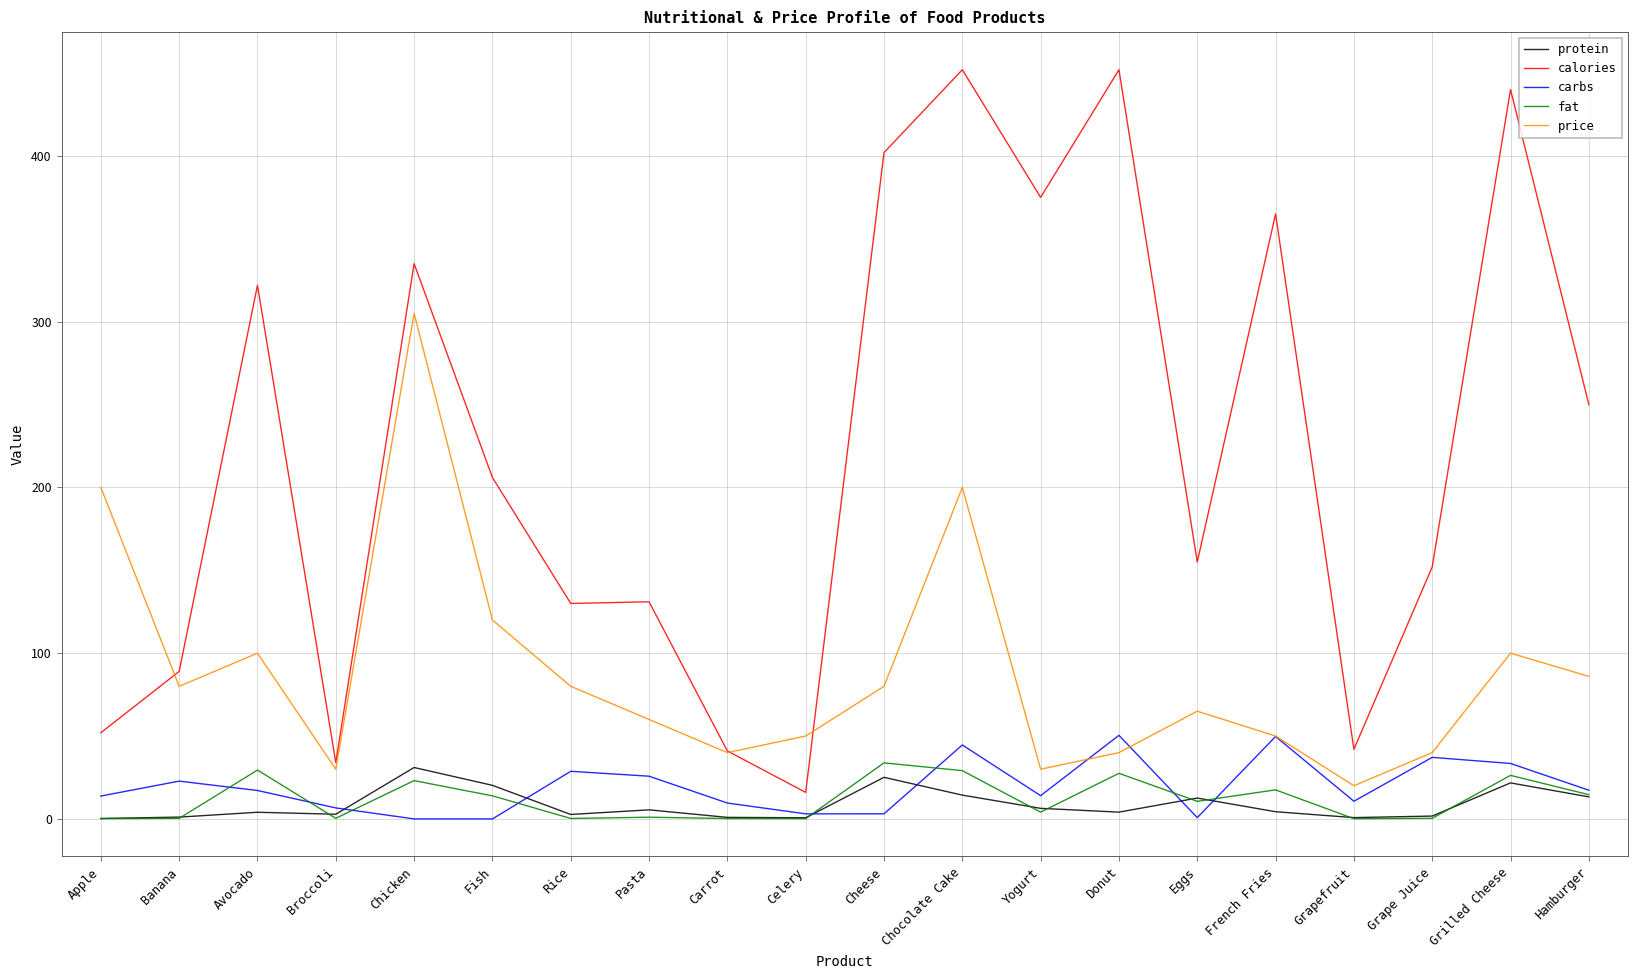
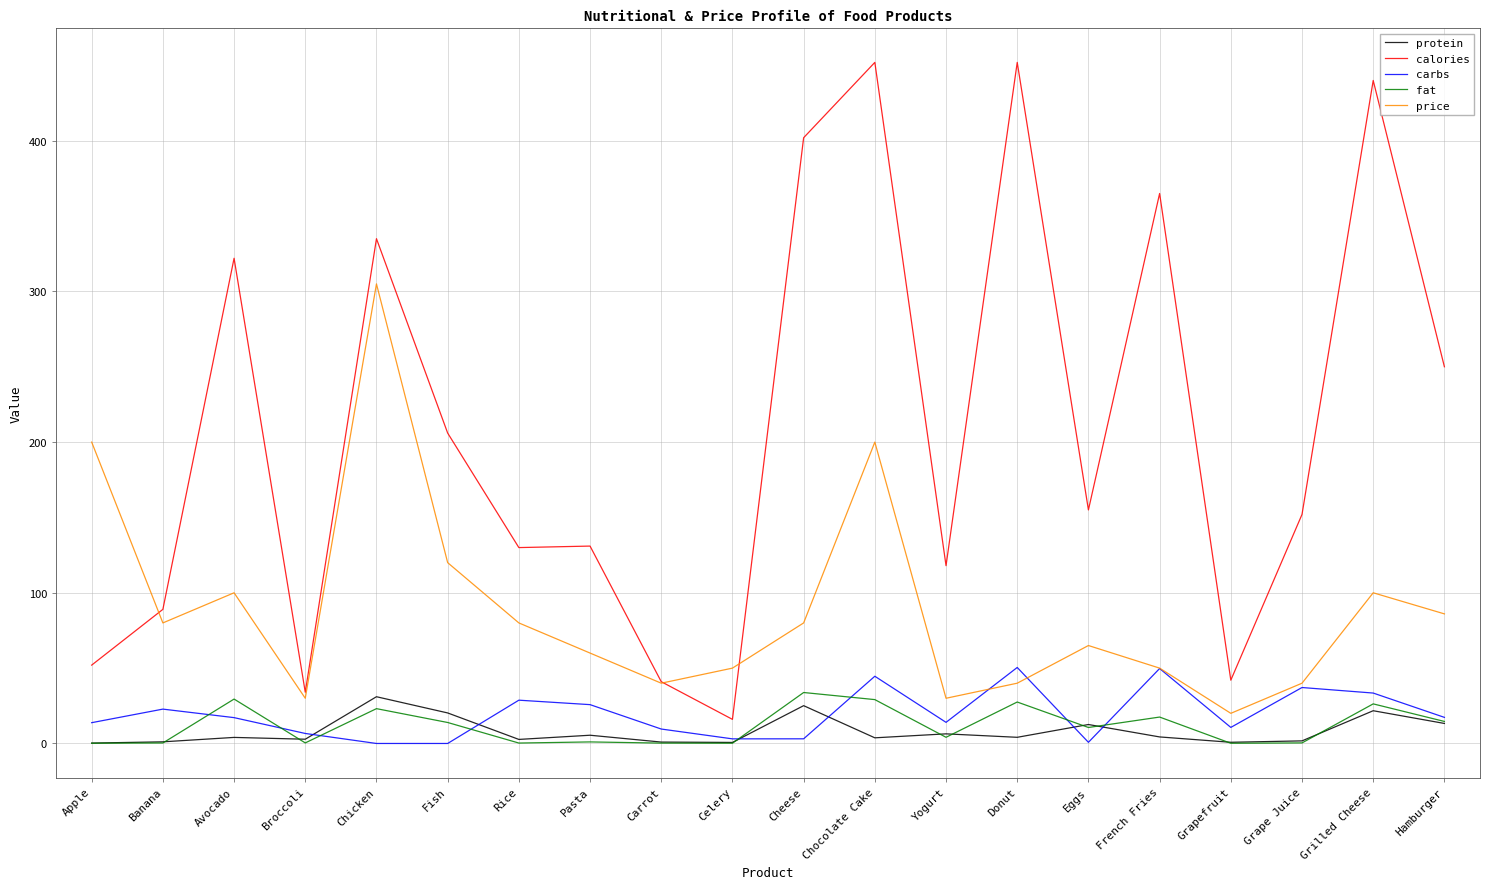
  {
    "protein": {
      "Avocado": 4,
      "Broccoli": 3,
      "Chicken": 31,
      "Fish": 20,
      "Rice": 3,
      "Pasta": 5,
      "Cheese": 25,
-     "Chocolate Cake": 14,
+     "Chocolate Cake": 4,
      "Yogurt": 6,
      "Donut": 4,
      "Eggs": 13,
      "French Fries": 4,
      "Grilled Cheese": 22
    },
    "calories": {
      "Apple": 52,
      "Banana": 89,
      "Avocado": 322,
      "Broccoli": 34,
      "Chicken": 335,
      "Fish": 206,
      "Rice": 130,
      "Pasta": 131,
      "Celery": 16,
      "Cheese": 402,
      "Chocolate Cake": 452,
-     "Yogurt": 375,
+     "Yogurt": 118,
      "Donut": 452,
      "Eggs": 155,
      "French Fries": 365,
      "Grapefruit": 42,
      "Grape Juice": 152,
      "Grilled Cheese": 440,
      "Hamburger": 250
    },
    "carbs": {
      "Apple": 14,
      "Banana": 23,
      "Avocado": 17,
      "Broccoli": 7,
      "Chicken": 0,
      "Fish": 0,
      "Rice": 29,
      "Pasta": 26,
      "Carrot": 10,
      "Celery": 3,
      "Cheese": 3,
      "Chocolate Cake": 45,
      "Yogurt": 14,
      "Donut": 50,
      "Eggs": 1,
      "Grapefruit": 11,
      "Grape Juice": 37,
      "Grilled Cheese": 33,
      "Hamburger": 17
    },
    "fat": {
      "Avocado": 29,
      "Broccoli": 0,
      "Chicken": 23,
      "Fish": 14,
      "Rice": 0,
      "Pasta": 1,
      "Cheese": 34,
      "Chocolate Cake": 29,
      "Yogurt": 4,
      "Donut": 28,
      "Eggs": 11,
      "French Fries": 18,
      "Grilled Cheese": 26
    },
    "price": {
      "Apple": 200,
      "Banana": 80,
      "Avocado": 100,
      "Broccoli": 30,
      "Chicken": 305,
      "Fish": 120,
      "Rice": 80,
      "Pasta": 60,
      "Celery": 50,
      "Cheese": 80,
      "Chocolate Cake": 200,
      "Yogurt": 30,
      "Donut": 40,
      "Eggs": 65,
      "Grapefruit": 20,
      "Grape Juice": 40,
      "Grilled Cheese": 100,
      "Hamburger": 86
    }
  }
